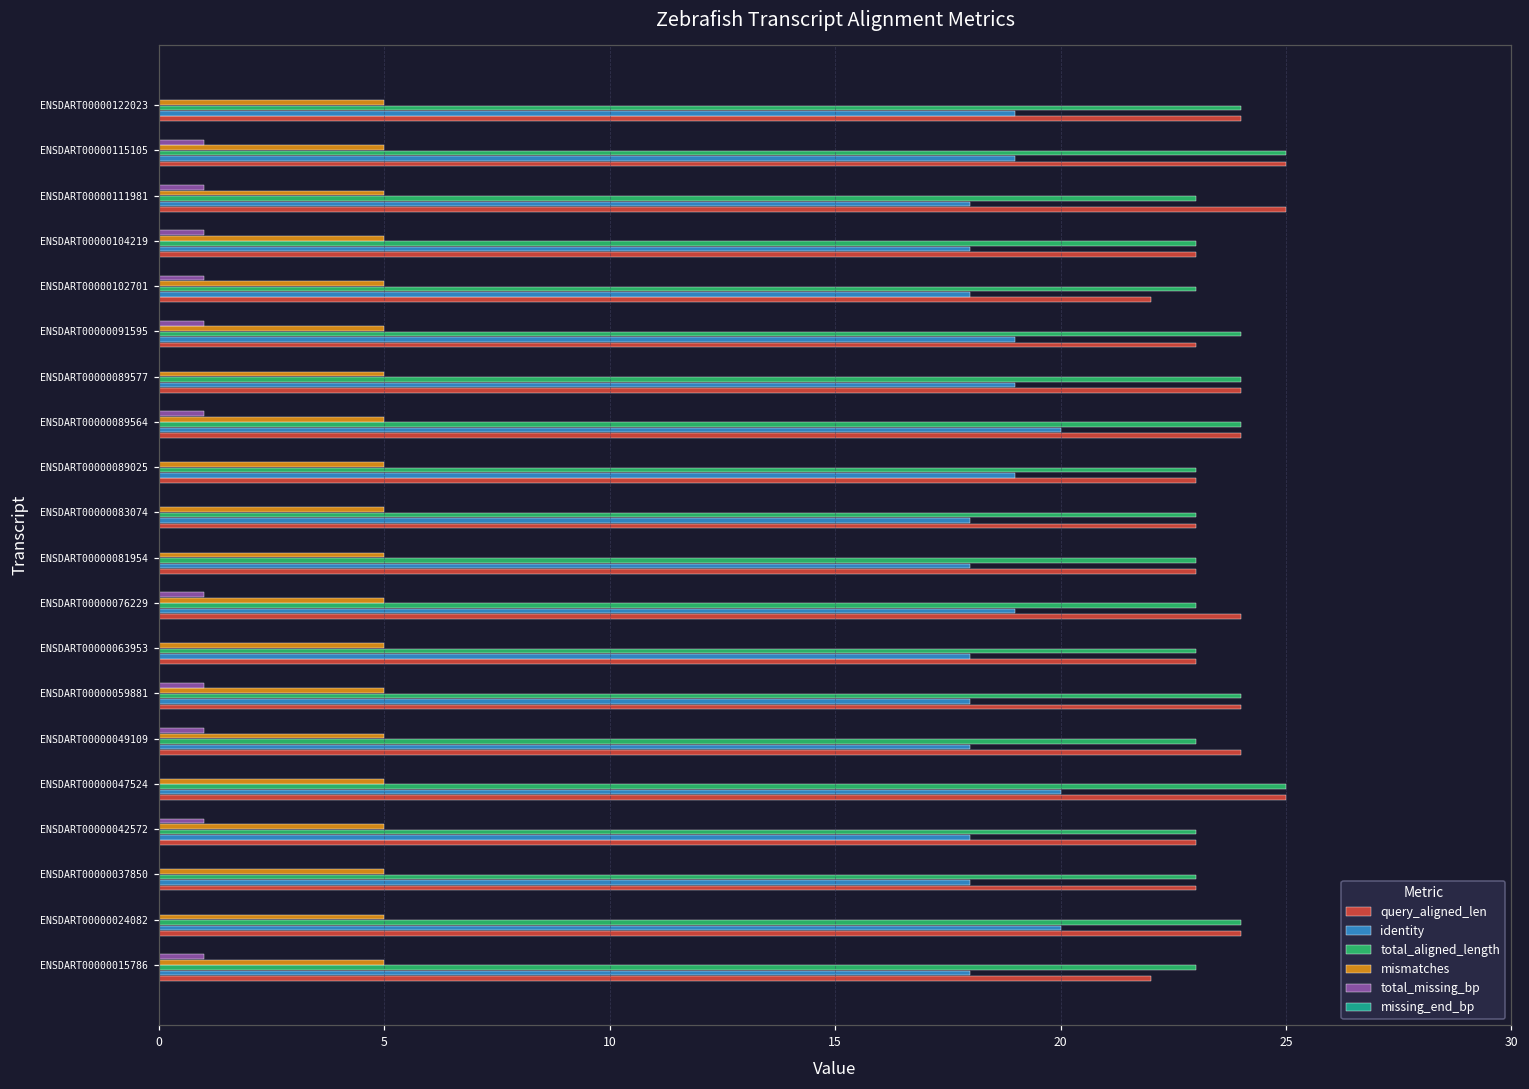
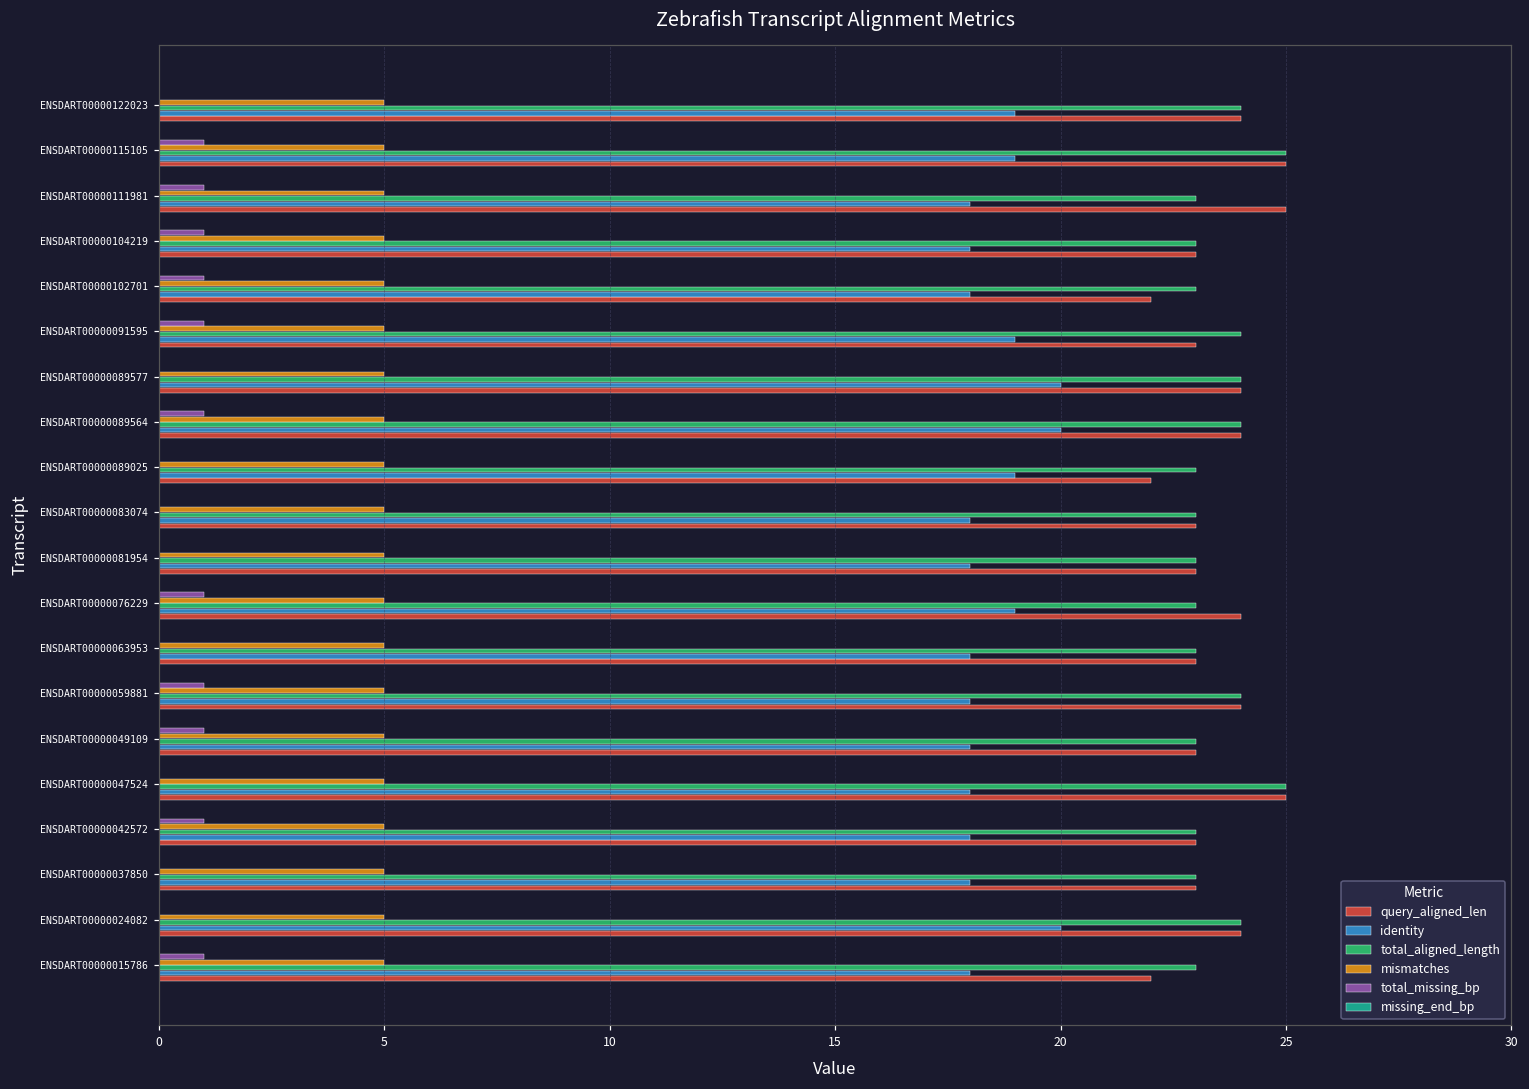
  {
    "query_aligned_len": {
      "ENSDART00000122023": 24,
      "ENSDART00000115105": 25,
      "ENSDART00000111981": 25,
      "ENSDART00000104219": 23,
      "ENSDART00000102701": 22,
      "ENSDART00000091595": 23,
      "ENSDART00000089577": 24,
      "ENSDART00000089564": 24,
-     "ENSDART00000089025": 23,
+     "ENSDART00000089025": 22,
      "ENSDART00000083074": 23,
      "ENSDART00000081954": 23,
      "ENSDART00000076229": 24,
      "ENSDART00000063953": 23,
      "ENSDART00000059881": 24,
-     "ENSDART00000049109": 24,
+     "ENSDART00000049109": 23,
      "ENSDART00000047524": 25,
      "ENSDART00000042572": 23,
      "ENSDART00000037850": 23,
      "ENSDART00000024082": 24,
      "ENSDART00000015786": 22
    },
    "identity": {
      "ENSDART00000122023": 19,
      "ENSDART00000115105": 19,
      "ENSDART00000111981": 18,
      "ENSDART00000104219": 18,
      "ENSDART00000102701": 18,
      "ENSDART00000091595": 19,
-     "ENSDART00000089577": 19,
+     "ENSDART00000089577": 20,
      "ENSDART00000089564": 20,
      "ENSDART00000089025": 19,
      "ENSDART00000083074": 18,
      "ENSDART00000081954": 18,
      "ENSDART00000076229": 19,
      "ENSDART00000063953": 18,
      "ENSDART00000059881": 18,
      "ENSDART00000049109": 18,
-     "ENSDART00000047524": 20,
+     "ENSDART00000047524": 18,
      "ENSDART00000042572": 18,
      "ENSDART00000037850": 18,
      "ENSDART00000024082": 20,
      "ENSDART00000015786": 18
    },
    "mismatches": {
      "ENSDART00000122023": 5,
      "ENSDART00000115105": 5,
      "ENSDART00000111981": 5,
      "ENSDART00000104219": 5,
      "ENSDART00000102701": 5,
      "ENSDART00000091595": 5,
      "ENSDART00000089577": 5,
      "ENSDART00000089564": 5,
      "ENSDART00000089025": 5,
      "ENSDART00000083074": 5,
      "ENSDART00000081954": 5,
      "ENSDART00000076229": 5,
      "ENSDART00000063953": 5,
      "ENSDART00000059881": 5,
      "ENSDART00000049109": 5,
      "ENSDART00000047524": 5,
      "ENSDART00000042572": 5,
      "ENSDART00000037850": 5,
      "ENSDART00000024082": 5,
      "ENSDART00000015786": 5
    },
    "total_missing_bp": {
      "ENSDART00000122023": 0,
      "ENSDART00000115105": 1,
      "ENSDART00000111981": 1,
      "ENSDART00000104219": 1,
      "ENSDART00000102701": 1,
      "ENSDART00000091595": 1,
      "ENSDART00000089577": 0,
      "ENSDART00000089564": 1,
      "ENSDART00000089025": 0,
      "ENSDART00000083074": 0,
      "ENSDART00000081954": 0,
      "ENSDART00000076229": 1,
      "ENSDART00000063953": 0,
      "ENSDART00000059881": 1,
      "ENSDART00000049109": 1,
      "ENSDART00000047524": 0,
      "ENSDART00000042572": 1,
      "ENSDART00000037850": 0,
      "ENSDART00000024082": 0,
      "ENSDART00000015786": 1
    }
  }
